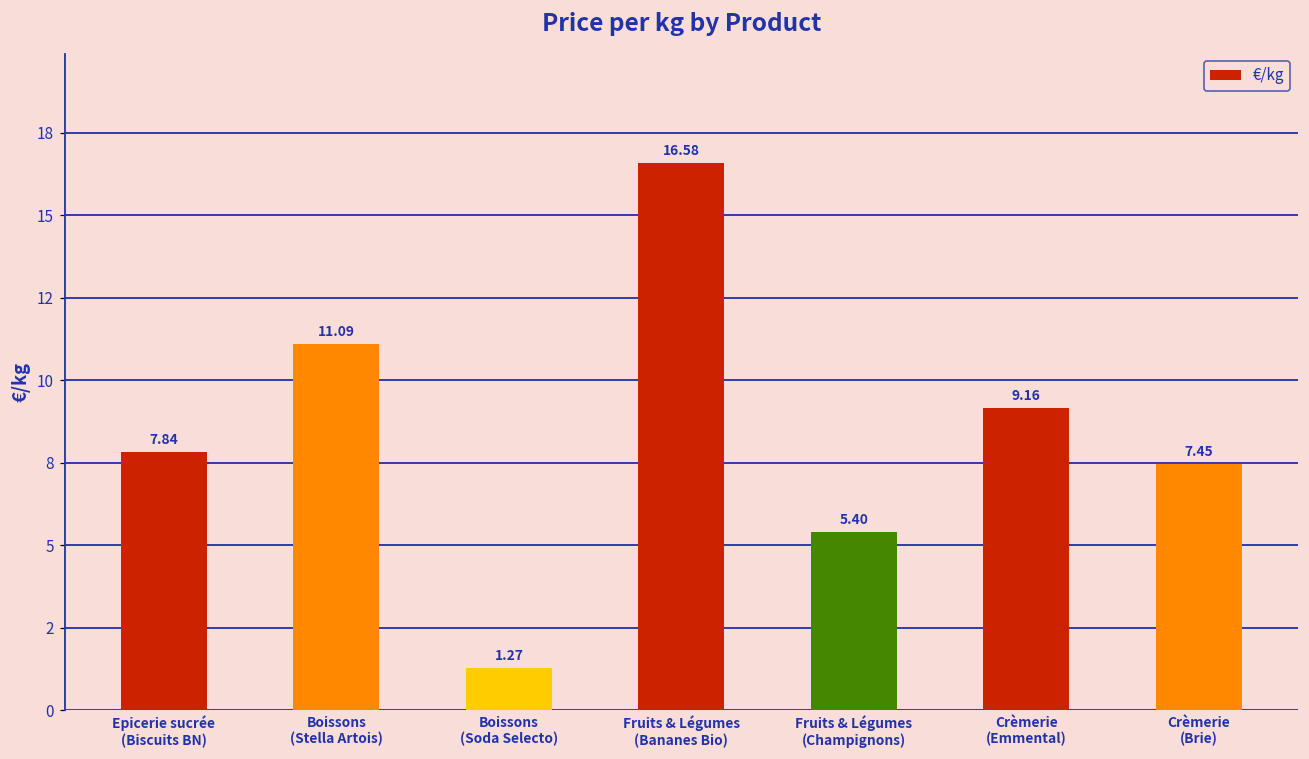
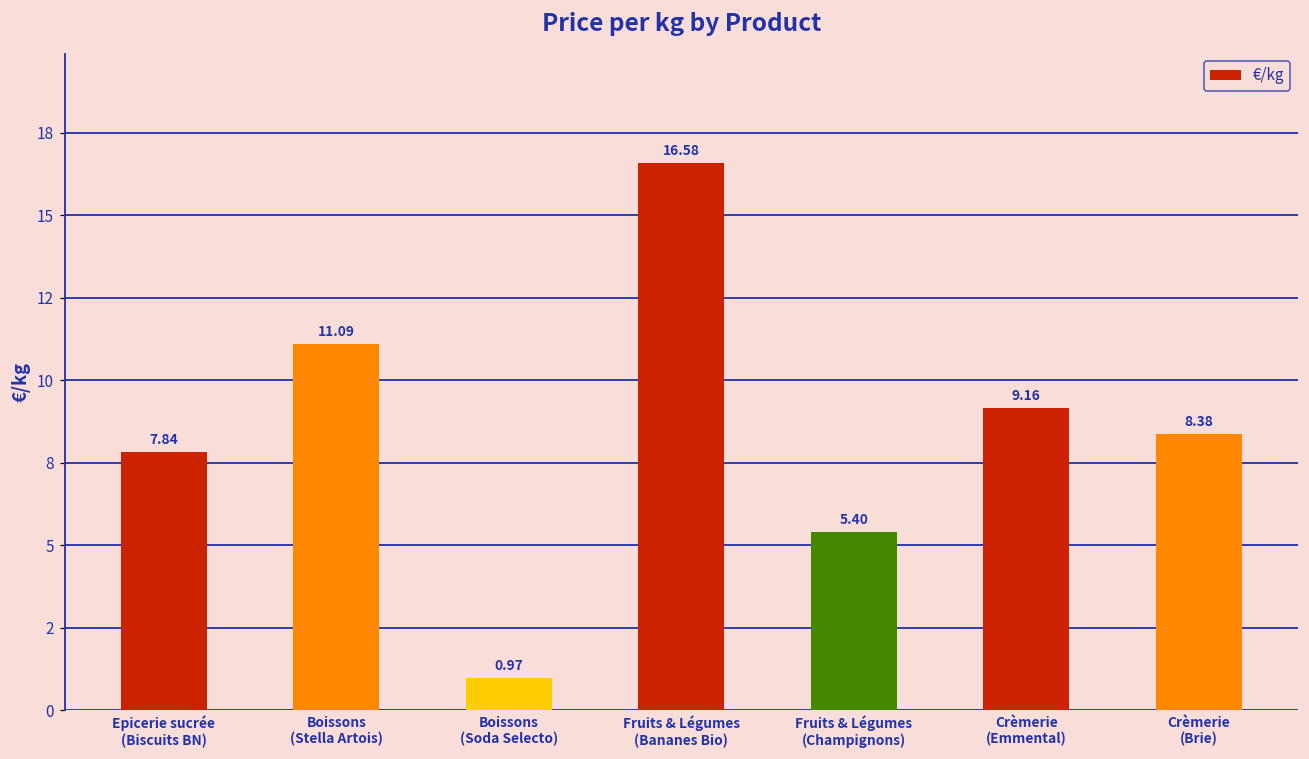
  {
    "Epicerie sucrée (Biscuits BN)": 7.84,
    "Boissons (Stella Artois)": 11.09,
-   "Boissons (Soda Selecto)": 1.27,
+   "Boissons (Soda Selecto)": 0.97,
    "Fruits & Légumes (Bananes Bio)": 16.58,
    "Fruits & Légumes (Champignons)": 5.40,
    "Crèmerie (Emmental)": 9.16,
-   "Crèmerie (Brie)": 7.45
+   "Crèmerie (Brie)": 8.38
  }
